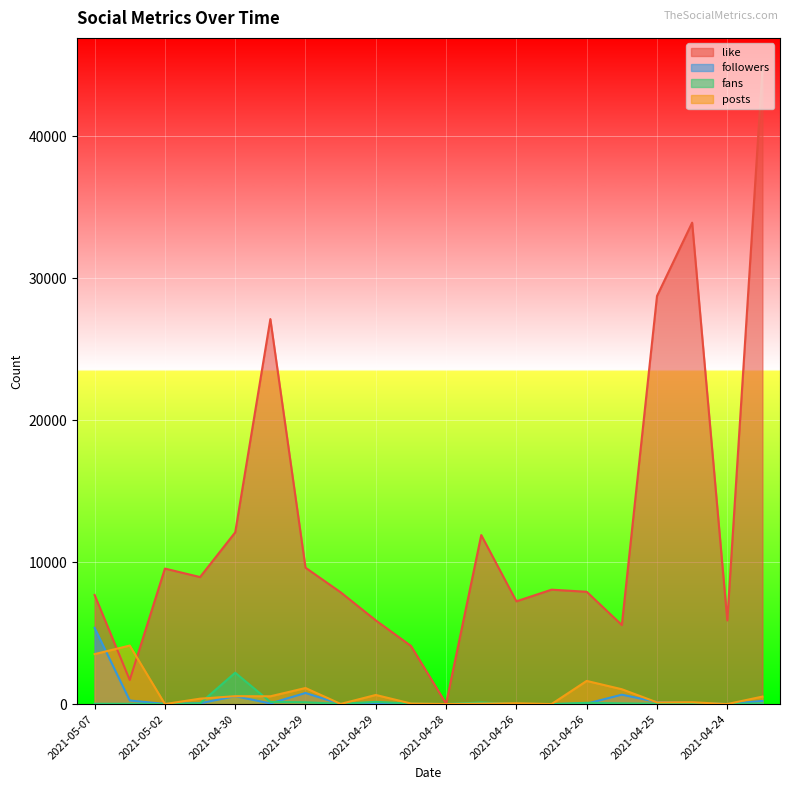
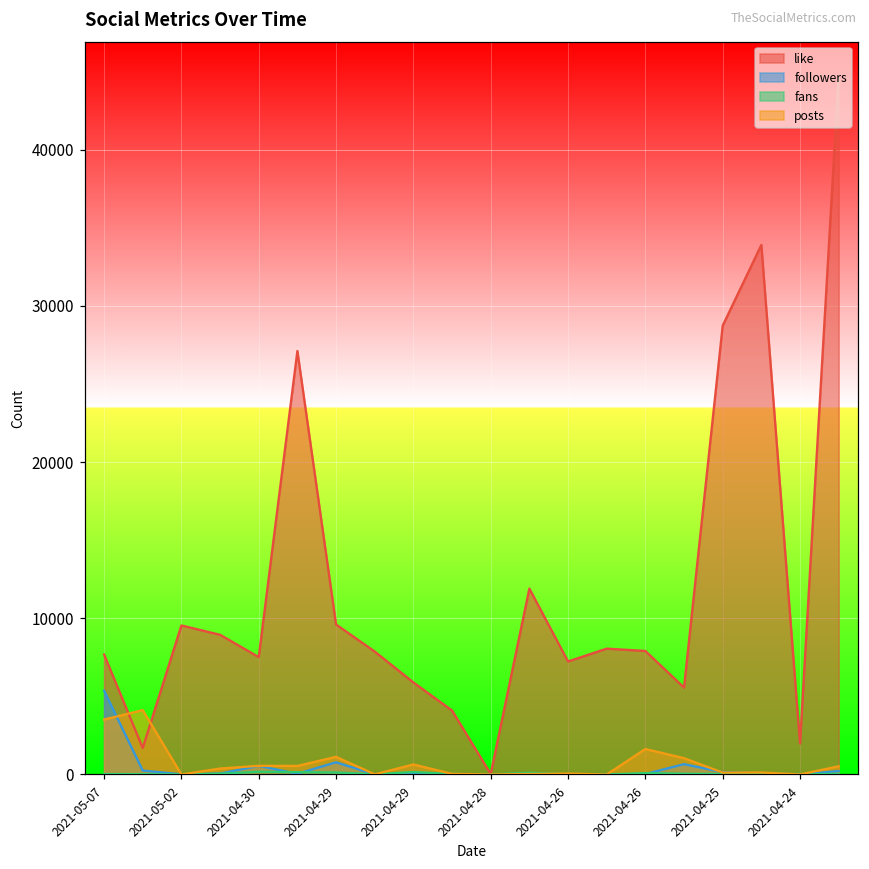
  {
    "like": {
-     "2021-04-30": 12100,
-     "2021-04-24": 5900
+     "2021-04-30": 7500,
+     "2021-04-24": 2000
    },
    "fans": {
-     "2021-04-30": 2200
+     "2021-04-30": 200
    }
  }
